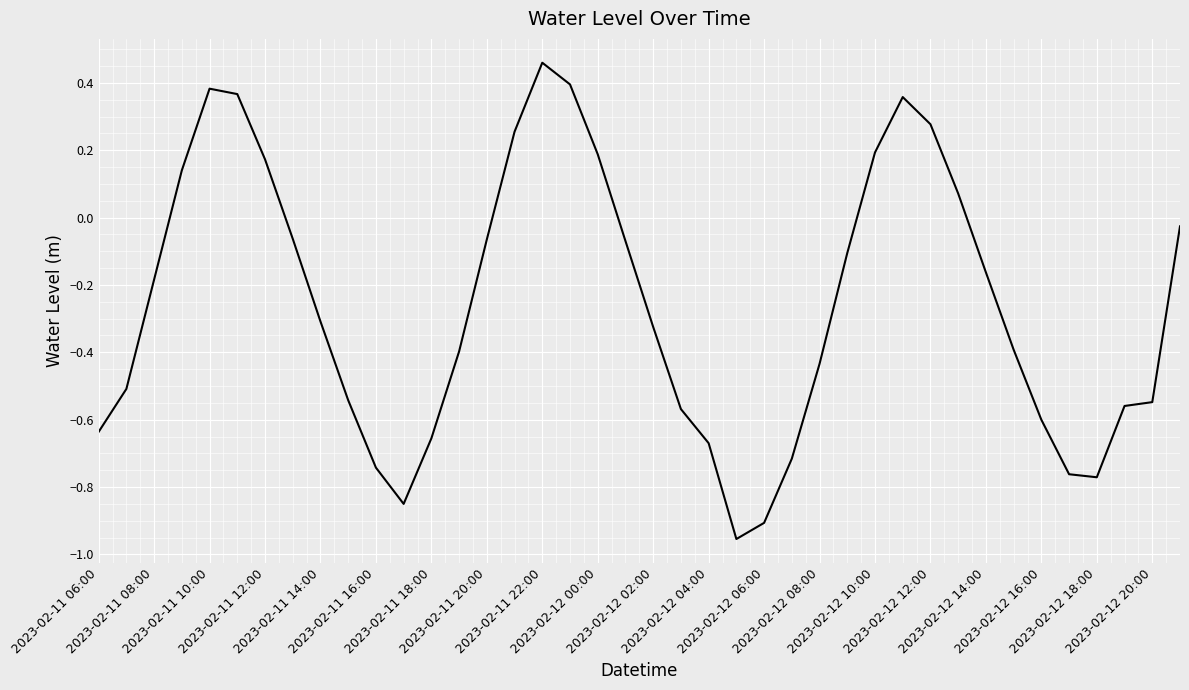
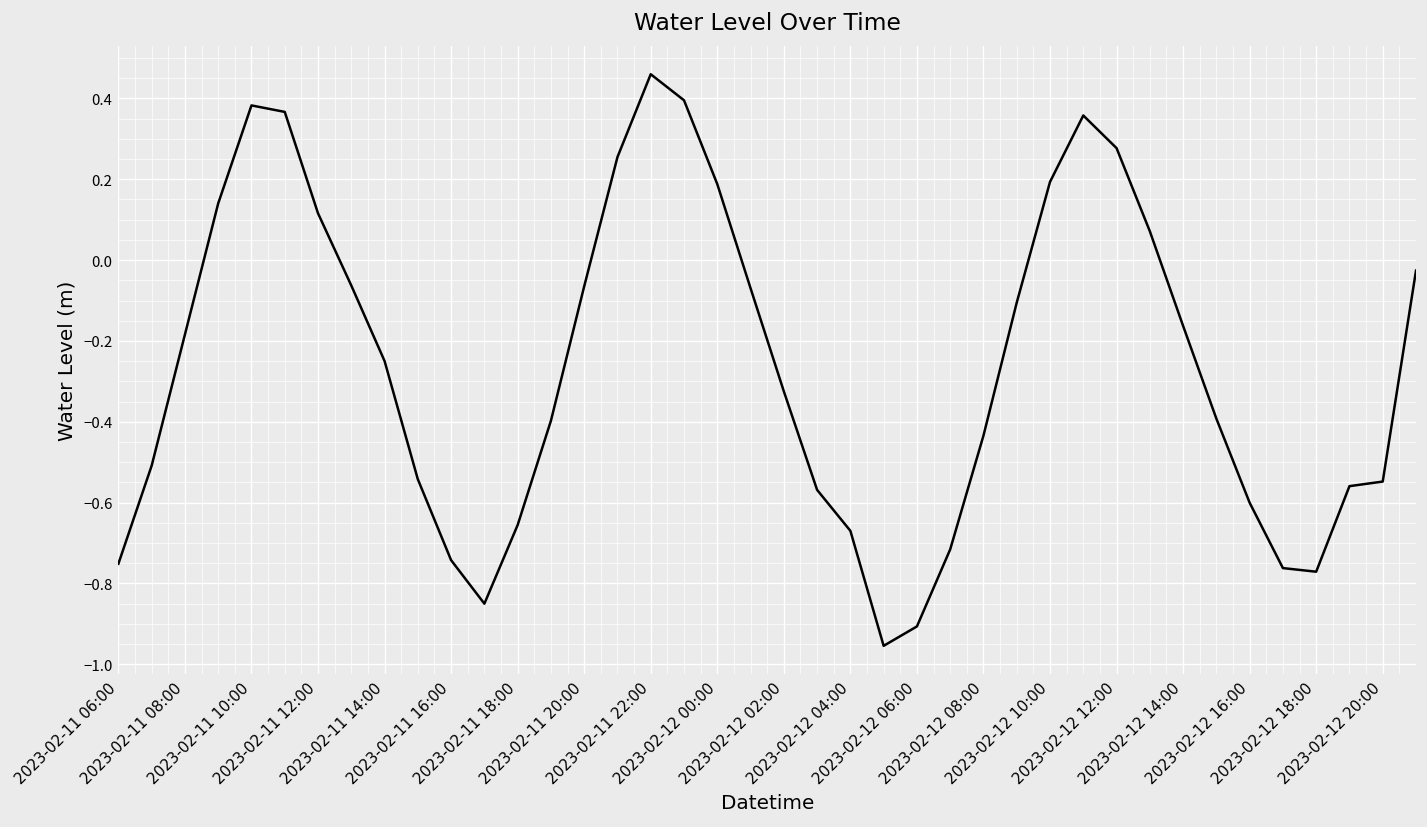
  {
-   "2023-02-11 06:00": -0.64,
+   "2023-02-11 06:00": -0.75,
    "2023-02-11 08:00": -0.18,
    "2023-02-11 10:00": 0.38,
-   "2023-02-11 12:00": 0.17,
-   "2023-02-11 14:00": -0.31,
+   "2023-02-11 12:00": 0.12,
+   "2023-02-11 14:00": -0.25,
    "2023-02-11 16:00": -0.74,
    "2023-02-11 18:00": -0.66,
    "2023-02-11 20:00": -0.06,
    "2023-02-11 22:00": 0.46,
    "2023-02-12 00:00": 0.19,
    "2023-02-12 02:00": -0.32,
    "2023-02-12 04:00": -0.67,
    "2023-02-12 06:00": -0.91,
    "2023-02-12 08:00": -0.43,
    "2023-02-12 10:00": 0.19,
    "2023-02-12 12:00": 0.28,
    "2023-02-12 14:00": -0.16,
    "2023-02-12 16:00": -0.60,
    "2023-02-12 18:00": -0.77,
    "2023-02-12 20:00": -0.55
  }
